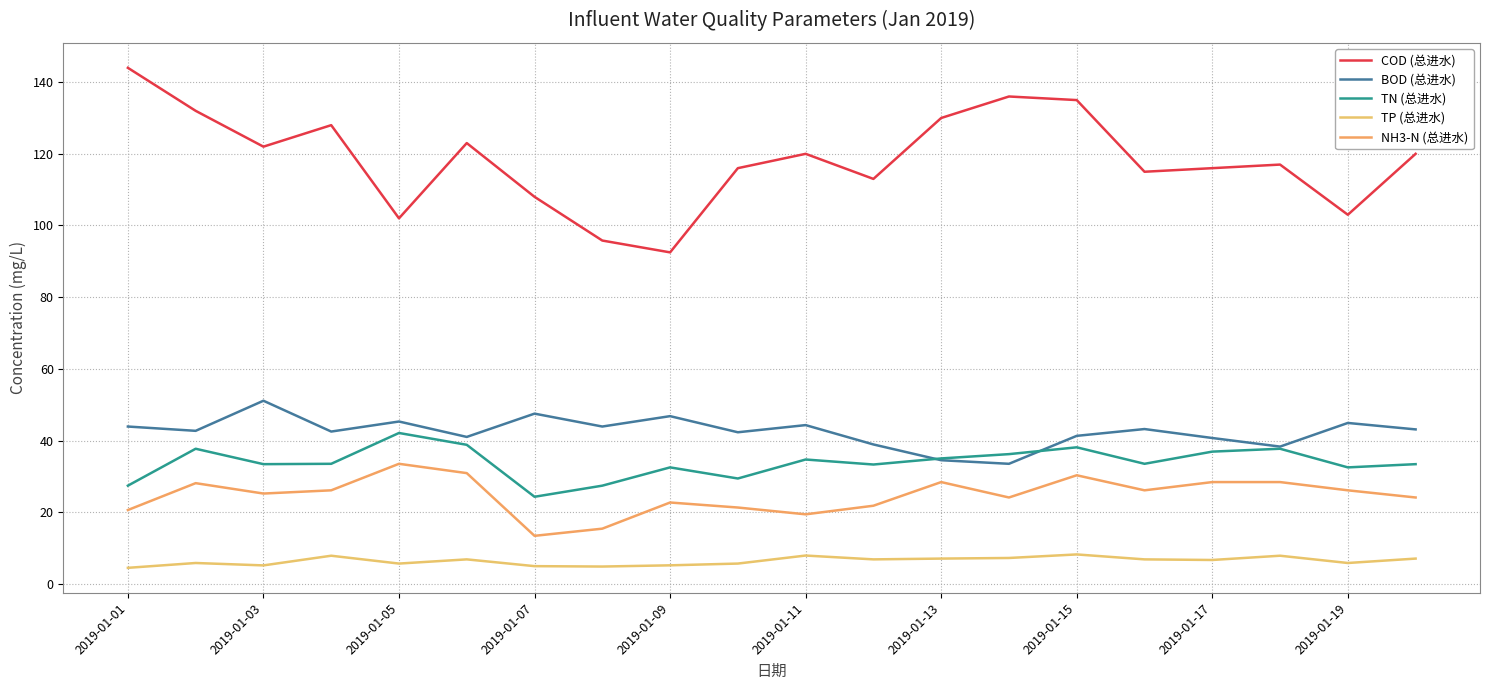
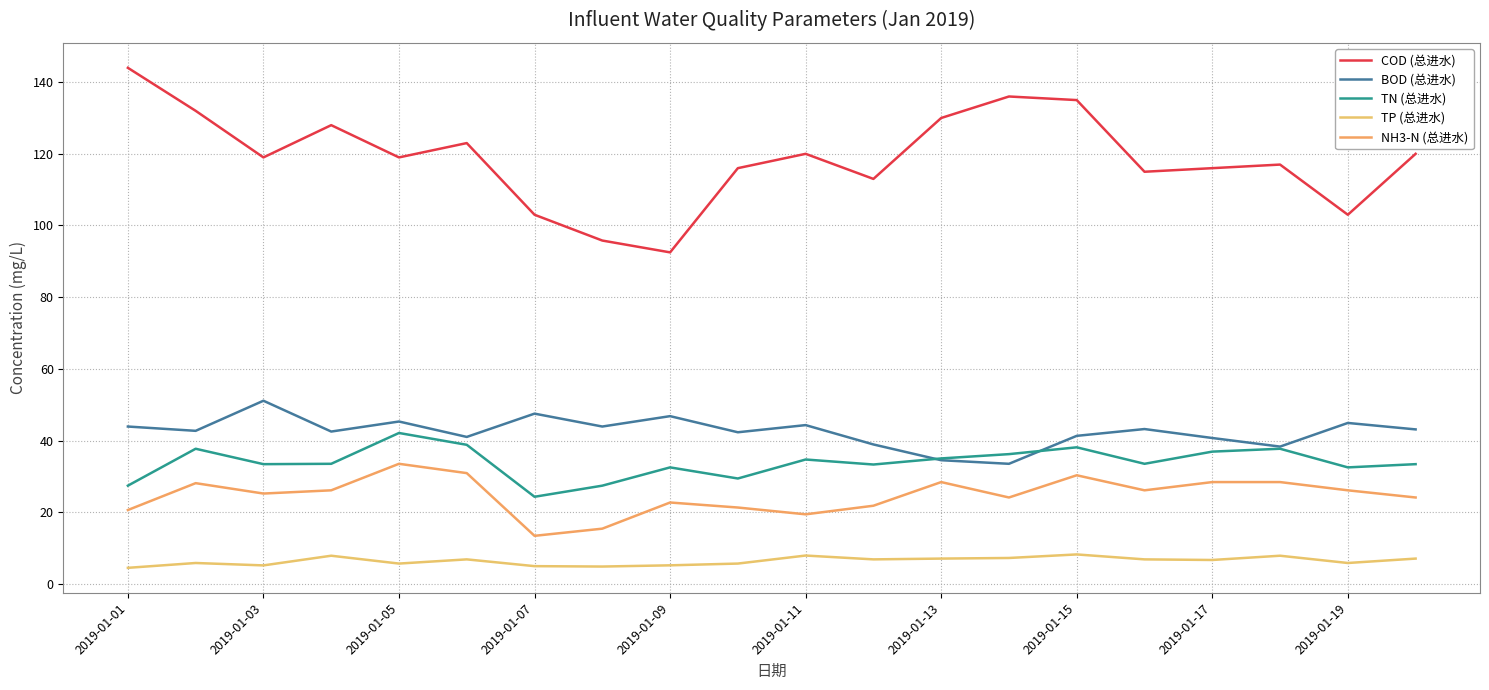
  {
    "COD (总进水)": {
      "2019-01-01": 144,
-     "2019-01-03": 122,
-     "2019-01-05": 102,
-     "2019-01-07": 108,
+     "2019-01-03": 119,
+     "2019-01-05": 119,
+     "2019-01-07": 103,
      "2019-01-09": 93,
      "2019-01-11": 120,
      "2019-01-13": 130,
      "2019-01-15": 135,
      "2019-01-17": 116,
      "2019-01-19": 103
    }
  }
